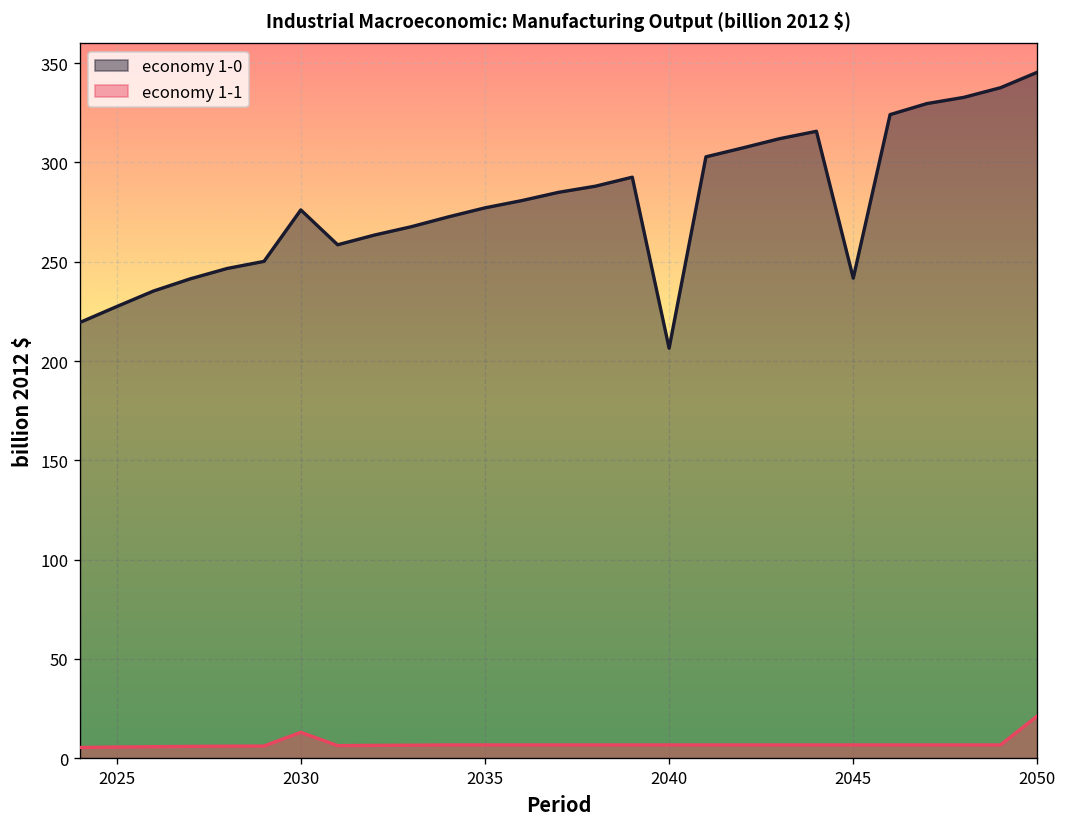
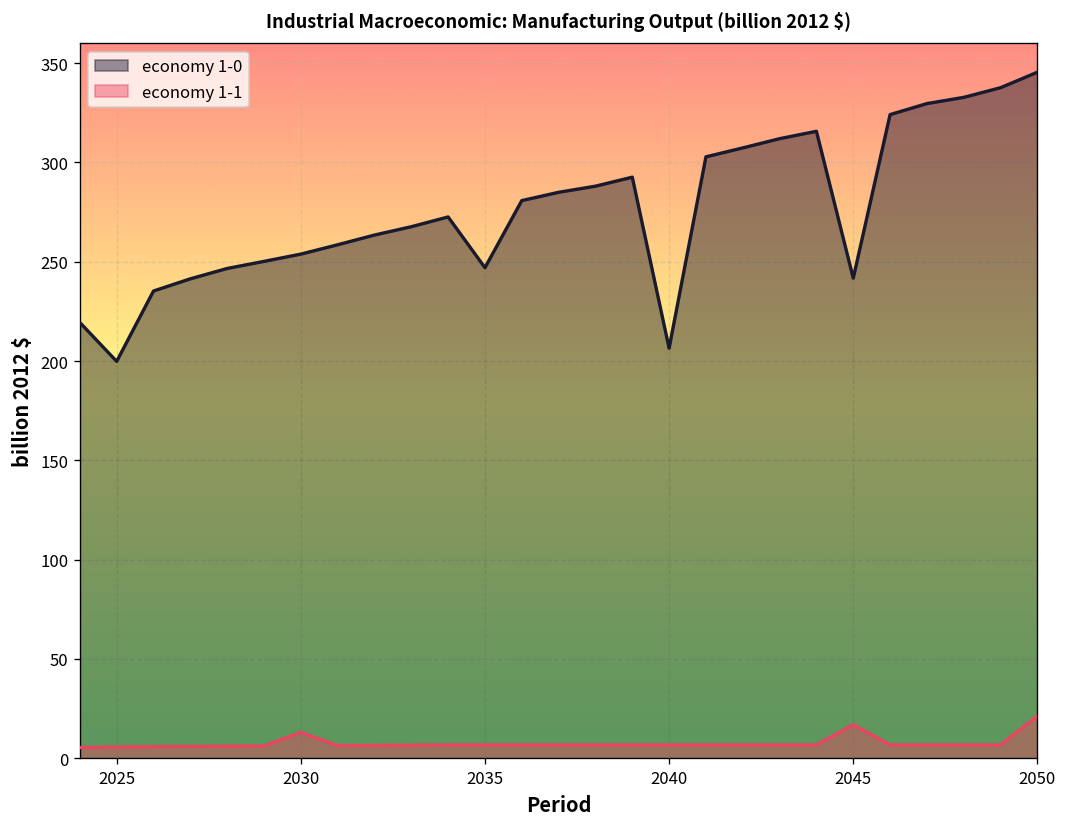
  {
    "economy 1-0": {
-     "2025": 227,
-     "2030": 276,
-     "2035": 277,
+     "2025": 200,
+     "2030": 254,
+     "2035": 247,
      "2040": 206,
      "2045": 242,
      "2050": 345
    },
    "economy 1-1": {
      "2025": 6,
      "2030": 13,
      "2035": 7,
      "2040": 7,
-     "2045": 7,
+     "2045": 17,
      "2050": 21
    }
  }
